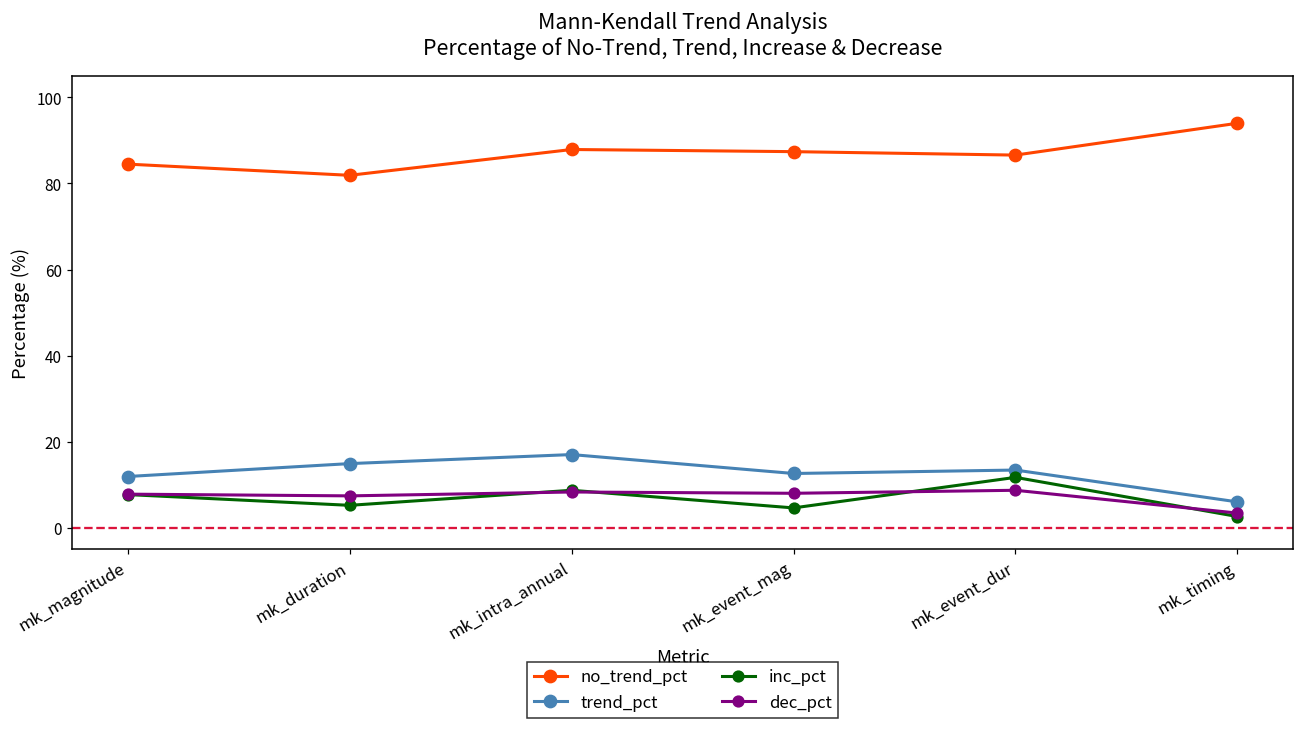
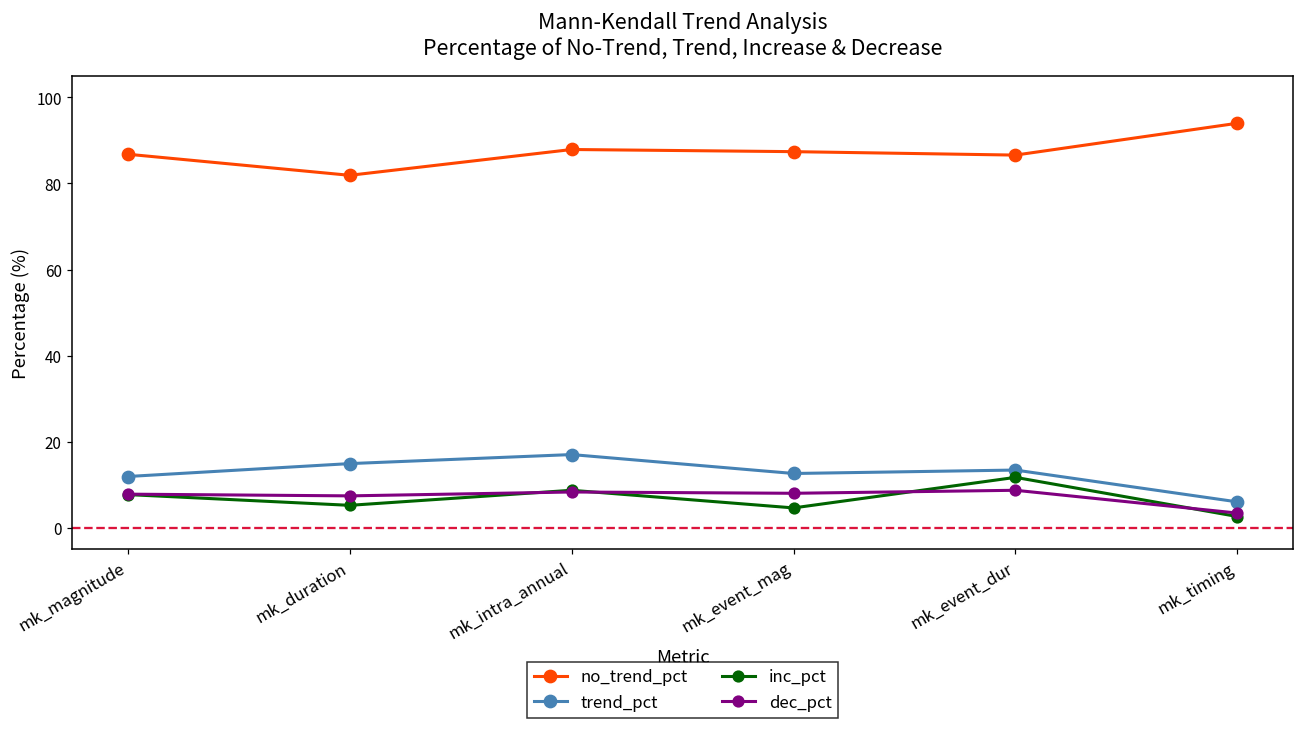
  {
    "no_trend_pct": {
-     "mk_magnitude": 85,
+     "mk_magnitude": 87,
      "mk_duration": 82,
      "mk_intra_annual": 88,
      "mk_event_mag": 87,
      "mk_event_dur": 87,
      "mk_timing": 94
    },
    "trend_pct": {
      "mk_magnitude": 12,
      "mk_duration": 15,
      "mk_intra_annual": 17,
      "mk_event_mag": 13,
      "mk_event_dur": 13,
      "mk_timing": 6
    },
    "inc_pct": {
      "mk_duration": 5,
      "mk_event_mag": 5,
      "mk_event_dur": 12,
      "mk_timing": 3
    },
    "dec_pct": {
      "mk_duration": 7,
      "mk_event_mag": 8,
      "mk_event_dur": 9,
      "mk_timing": 3
    }
  }
